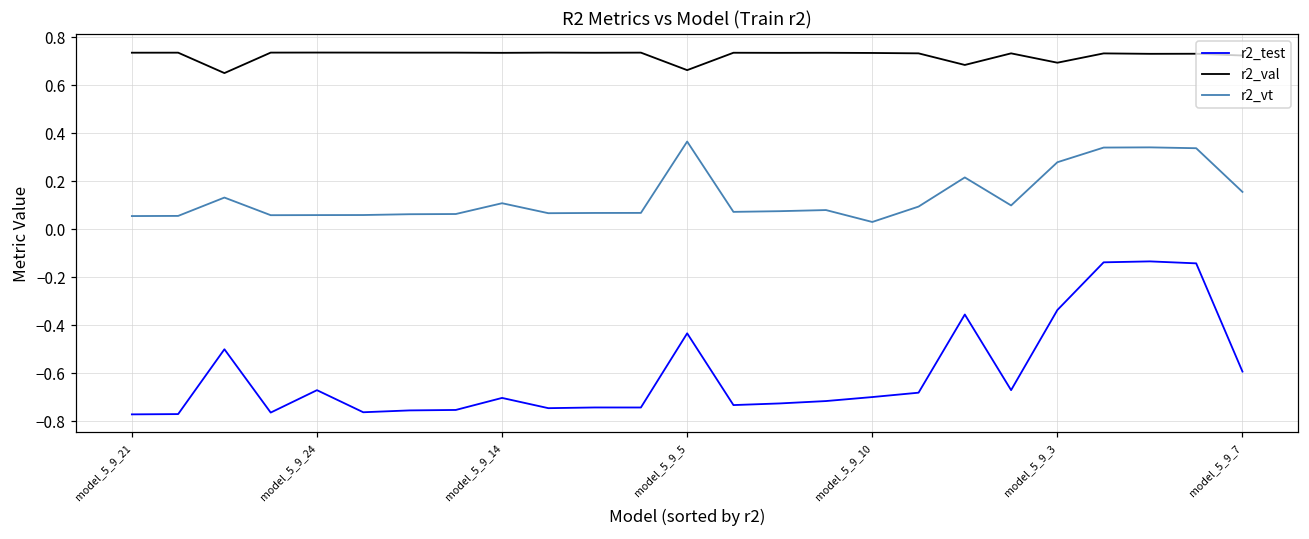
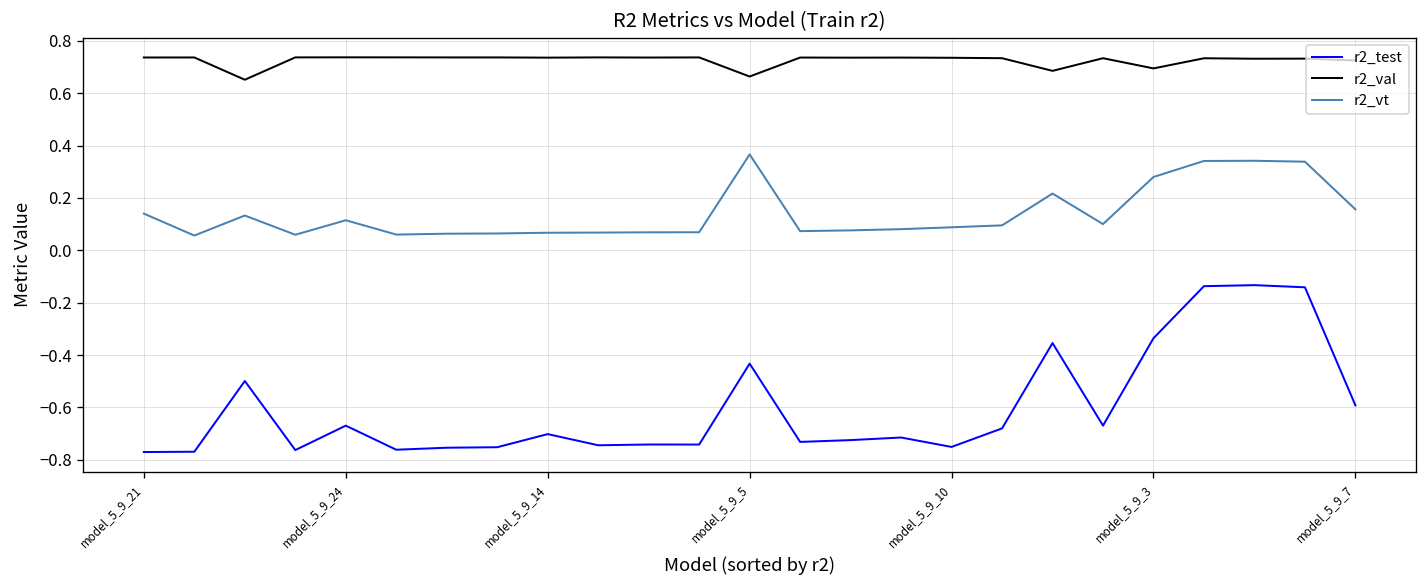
  {
    "r2_test": {
      "model_5_9_21": -0.77,
      "model_5_9_24": -0.67,
      "model_5_9_14": -0.70,
      "model_5_9_5": -0.43,
-     "model_5_9_10": -0.70,
+     "model_5_9_10": -0.75,
      "model_5_9_3": -0.34,
      "model_5_9_7": -0.59
    },
    "r2_val": {
      "model_5_9_21": 0.74,
      "model_5_9_24": 0.74,
      "model_5_9_14": 0.74,
      "model_5_9_5": 0.66,
      "model_5_9_10": 0.74,
      "model_5_9_3": 0.69
    },
    "r2_vt": {
-     "model_5_9_21": 0.06,
-     "model_5_9_24": 0.06,
-     "model_5_9_14": 0.11,
+     "model_5_9_21": 0.14,
+     "model_5_9_24": 0.11,
+     "model_5_9_14": 0.07,
      "model_5_9_5": 0.37,
-     "model_5_9_10": 0.03,
+     "model_5_9_10": 0.09,
      "model_5_9_3": 0.28,
      "model_5_9_7": 0.16
    }
  }
